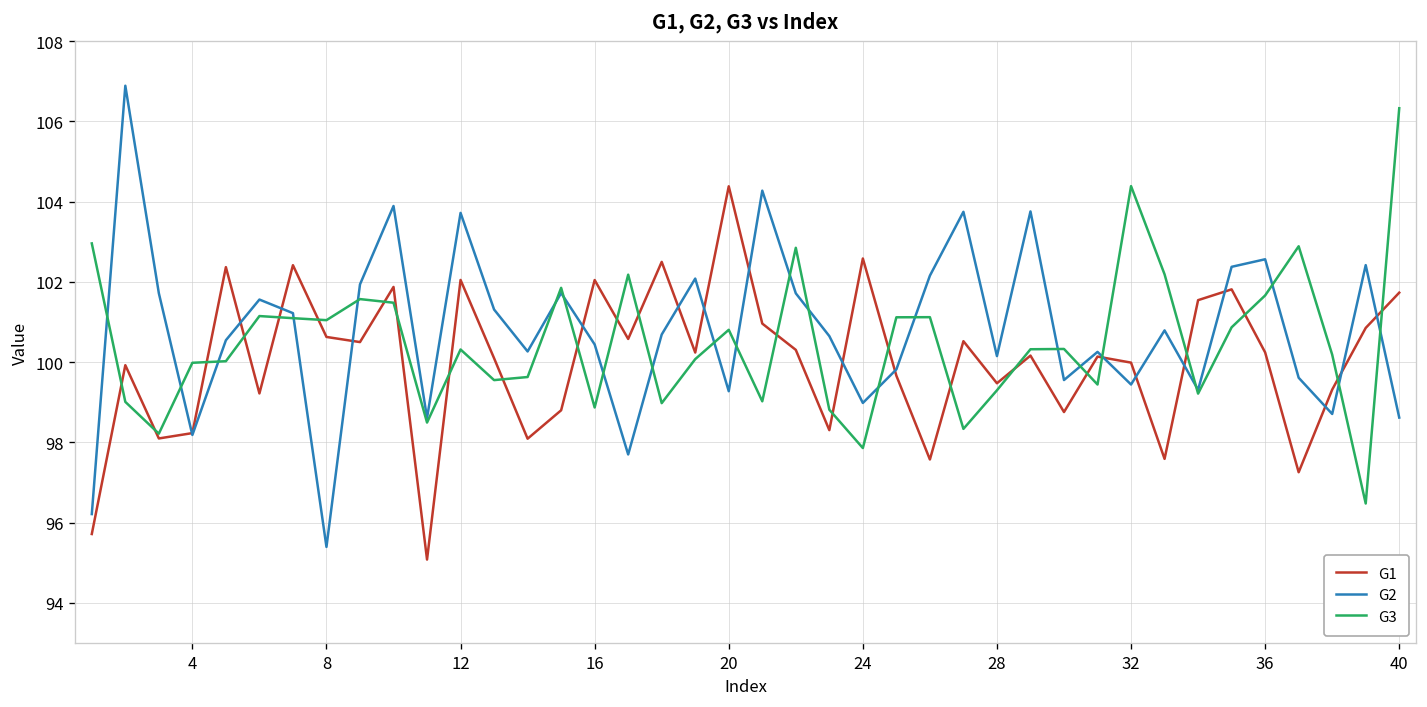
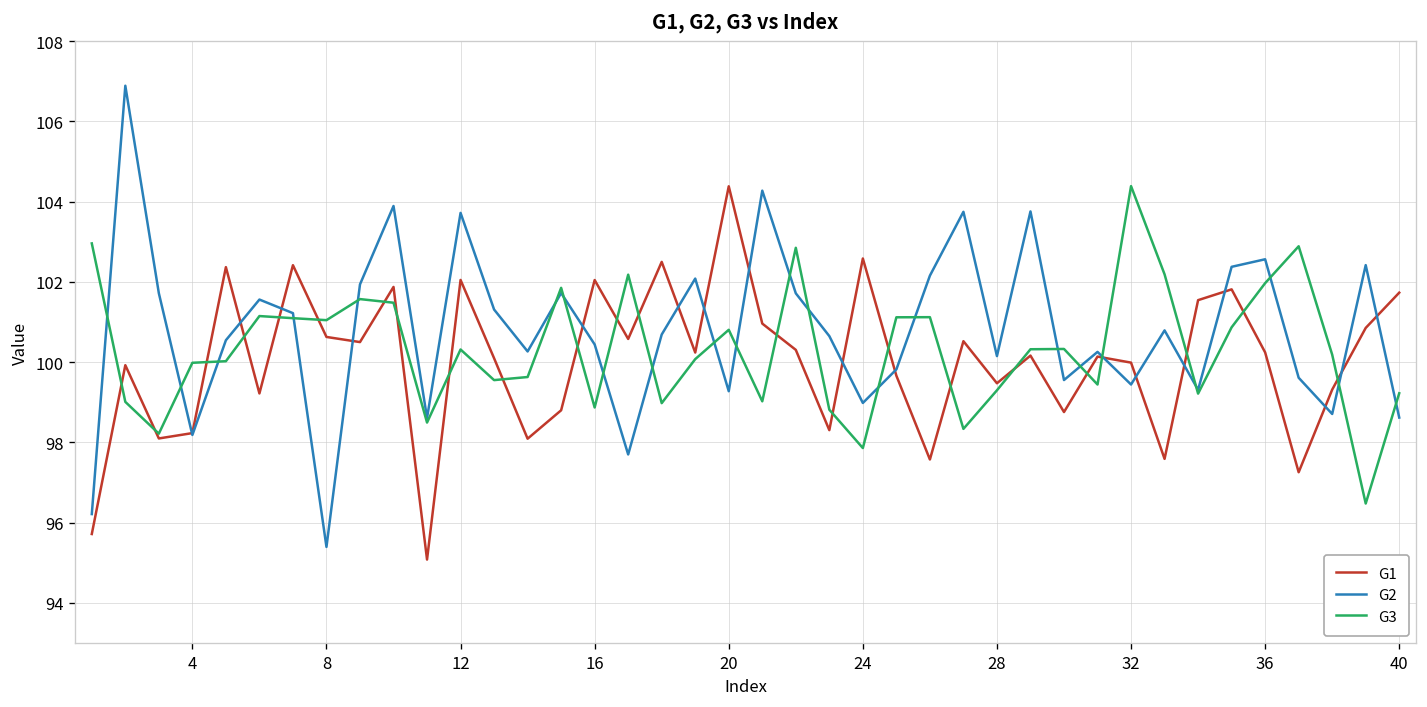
  {
    "G1": {
      "8": 100.6,
      "12": 102.0,
      "16": 102.0,
      "20": 104.4,
      "24": 102.6,
      "28": 99.5,
      "32": 100.0,
      "36": 100.2,
      "40": 101.7
    },
    "G2": {
      "8": 95.4,
      "12": 103.7,
      "16": 100.4,
      "20": 99.3,
      "24": 99.0,
      "28": 100.2,
      "32": 99.4,
      "36": 102.6,
      "40": 98.6
    },
    "G3": {
      "4": 100.0,
      "8": 101.0,
      "12": 100.3,
      "16": 98.9,
      "20": 100.8,
      "24": 97.9,
      "28": 99.3,
      "32": 104.4,
-     "36": 101.7,
-     "40": 106.3
+     "36": 102.0,
+     "40": 99.2
    }
  }
